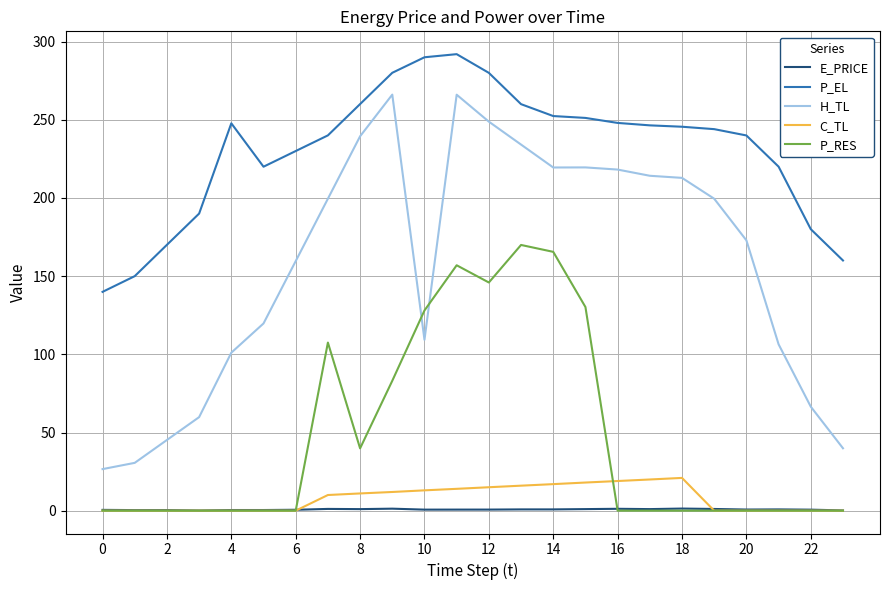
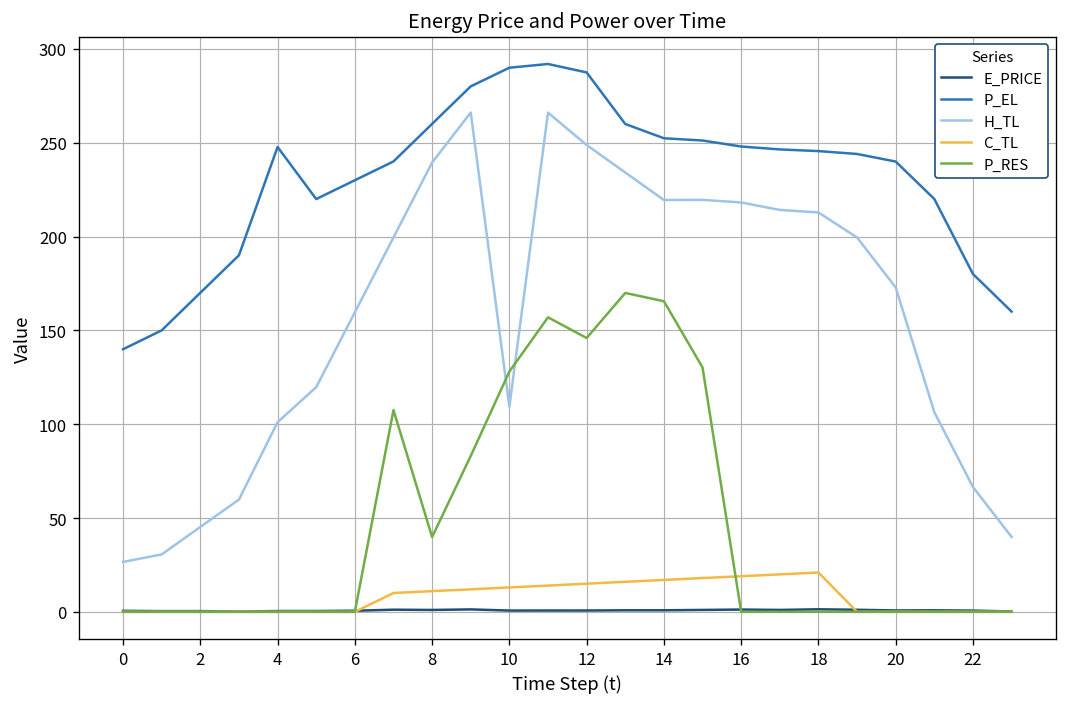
  {
    "E_PRICE": {
      "8": 1,
      "10": 1,
      "12": 1,
      "14": 1
    },
    "P_EL": {
      "0": 140,
      "2": 170,
      "4": 248,
      "6": 230,
      "8": 260,
      "10": 290,
-     "12": 280,
+     "12": 287,
      "14": 252,
      "16": 248,
      "18": 246,
      "20": 240,
      "22": 180
    },
    "H_TL": {
      "0": 27,
      "2": 45,
      "4": 101,
      "6": 160,
      "8": 239,
      "10": 109,
      "12": 249,
      "14": 219,
      "16": 218,
      "18": 213,
      "20": 173,
      "22": 67
    },
    "C_TL": {
      "8": 11,
      "10": 13,
      "12": 15,
      "14": 17,
      "16": 19,
      "18": 21
    },
    "P_RES": {
      "8": 40,
      "10": 128,
      "12": 146,
      "14": 166
    }
  }
